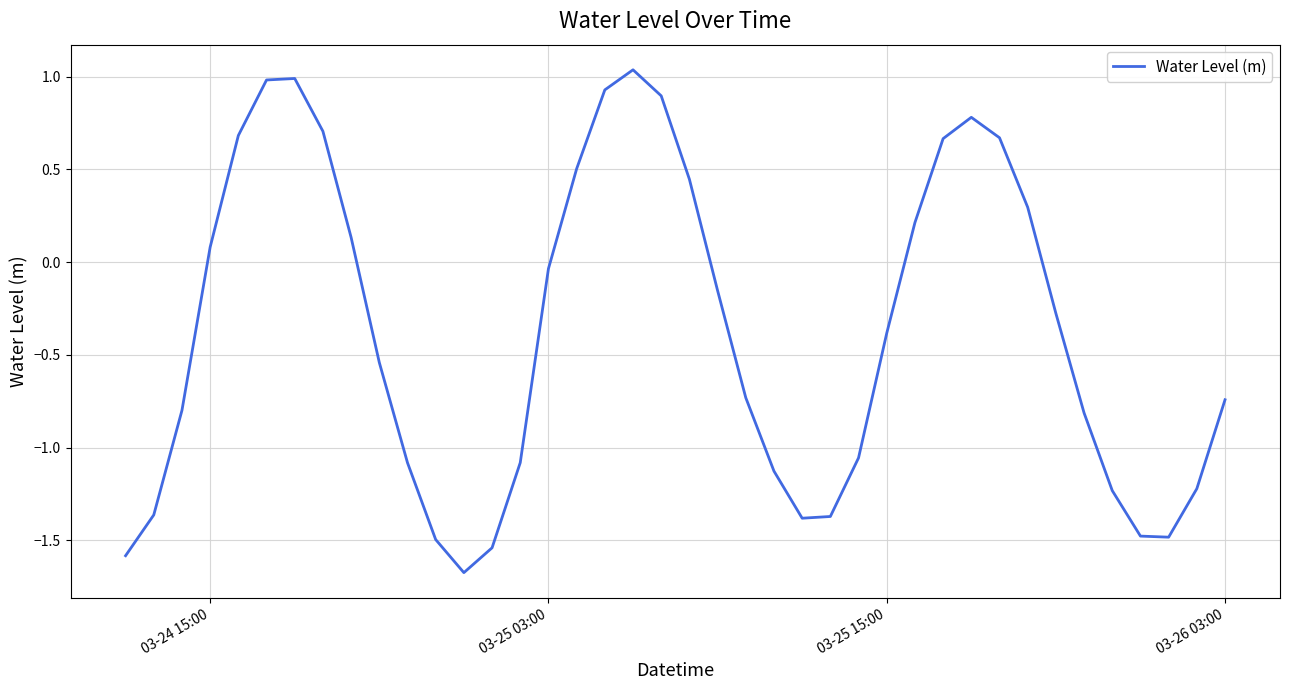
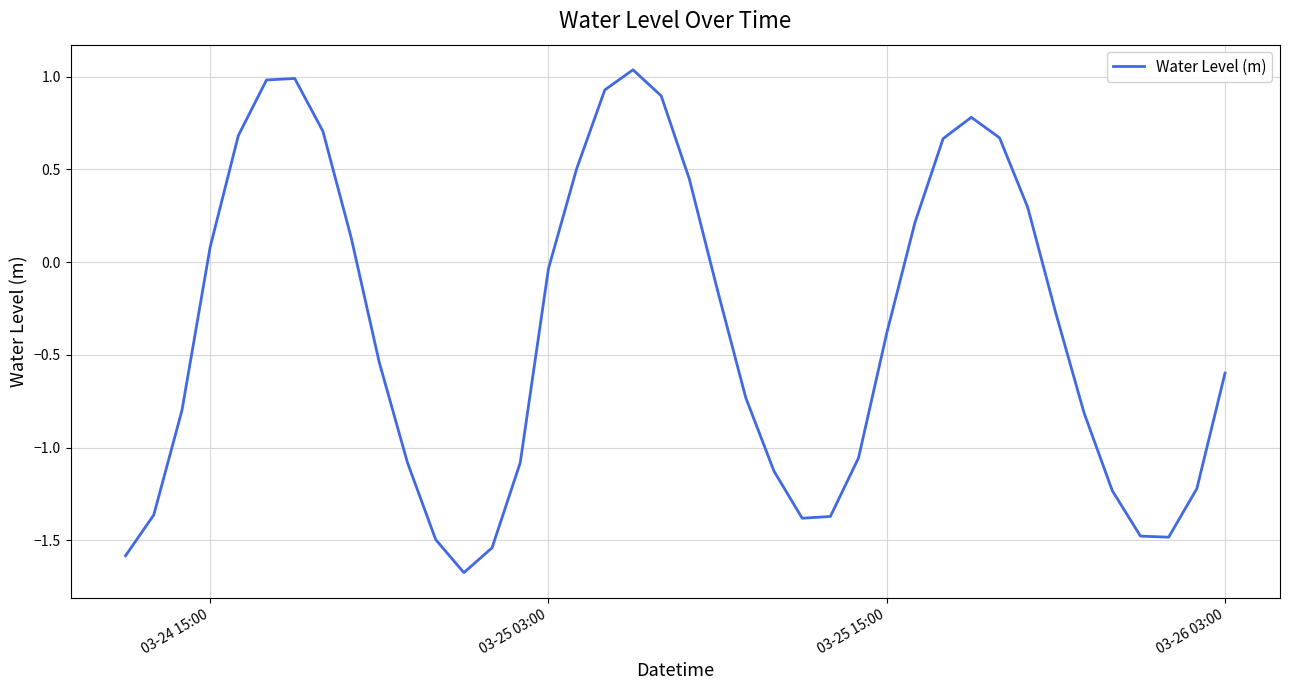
  {
    "03-24 15:00": 0.08,
    "03-25 03:00": -0.04,
    "03-25 15:00": -0.38,
-   "03-26 03:00": -0.74
+   "03-26 03:00": -0.60
  }
